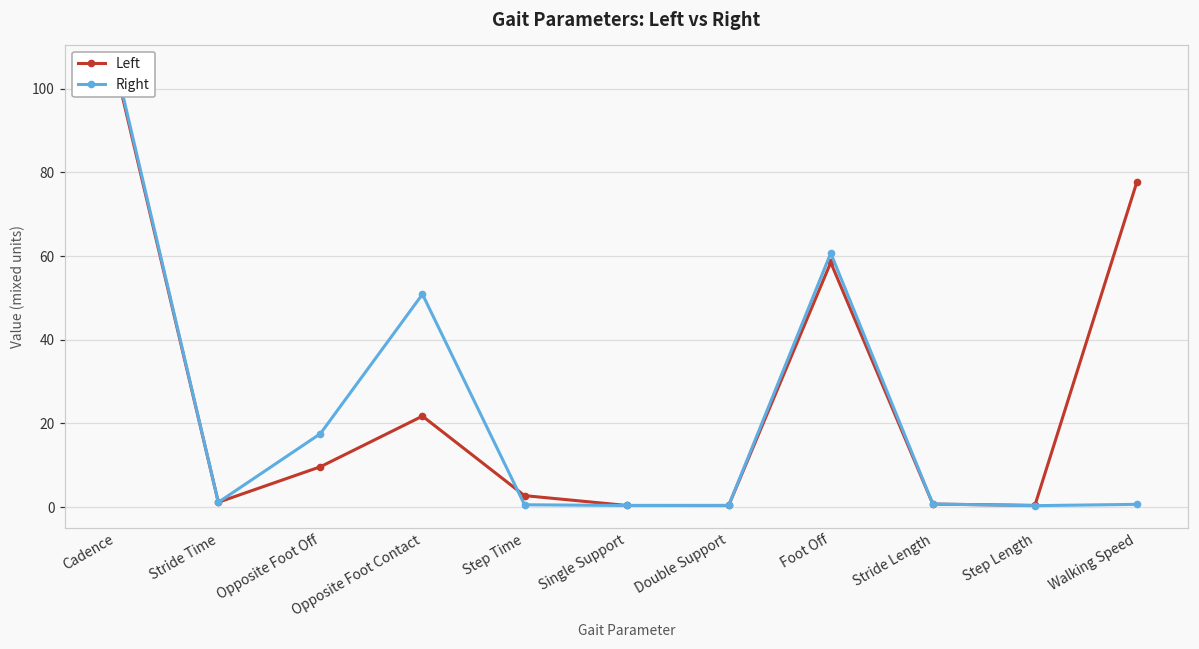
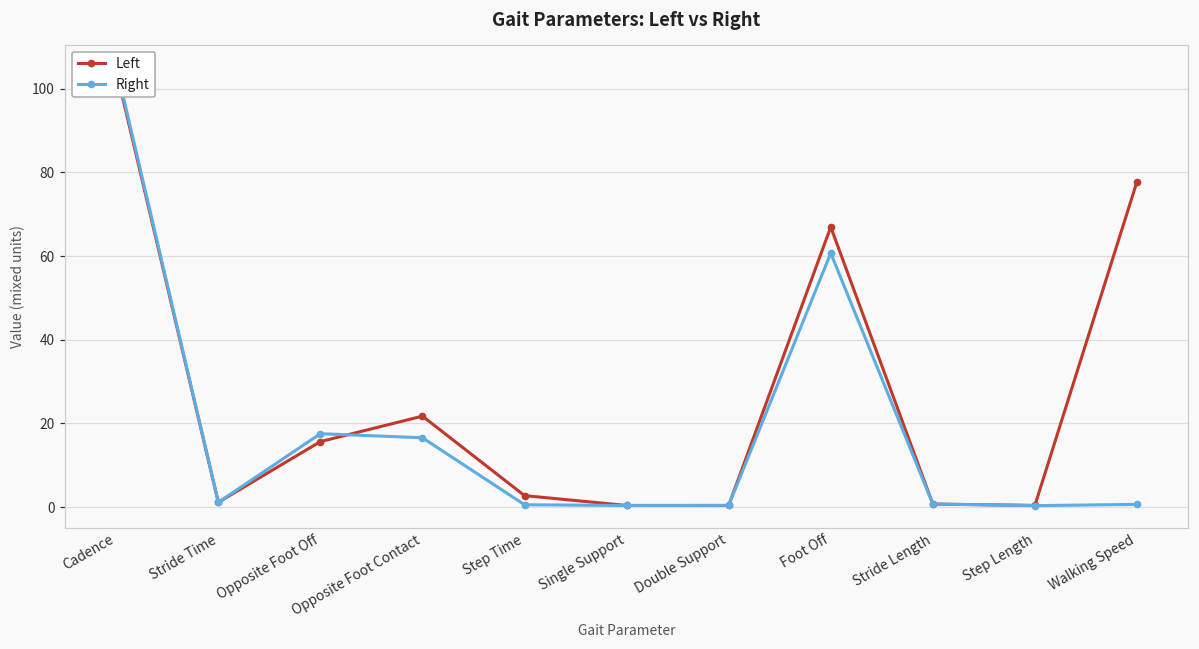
  {
    "Left": {
-     "Opposite Foot Off": 10,
+     "Opposite Foot Off": 16,
      "Opposite Foot Contact": 22,
      "Step Time": 3,
-     "Foot Off": 58,
+     "Foot Off": 67,
      "Walking Speed": 78
    },
    "Right": {
      "Opposite Foot Off": 18,
-     "Opposite Foot Contact": 51,
+     "Opposite Foot Contact": 17,
      "Step Time": 1,
      "Foot Off": 61,
      "Walking Speed": 1
    }
  }
